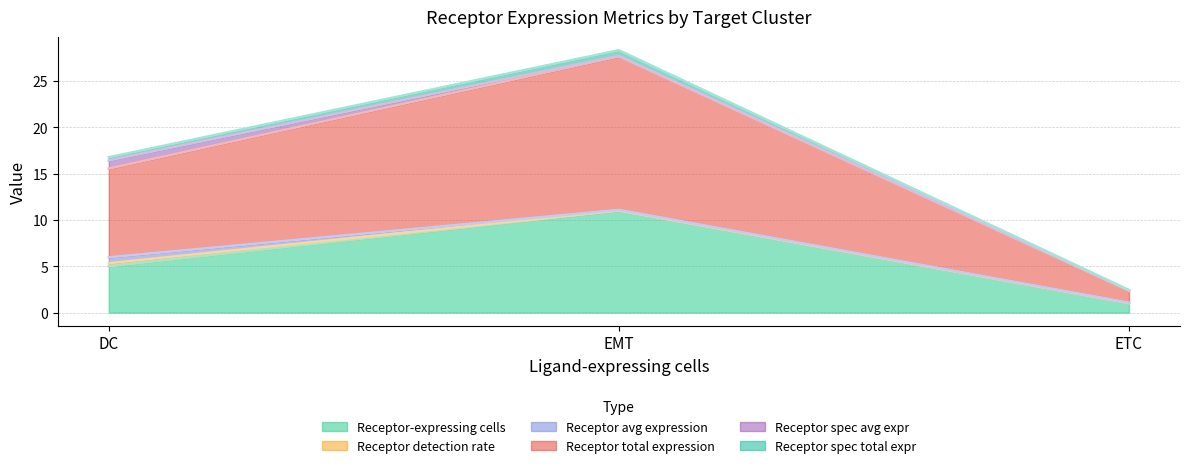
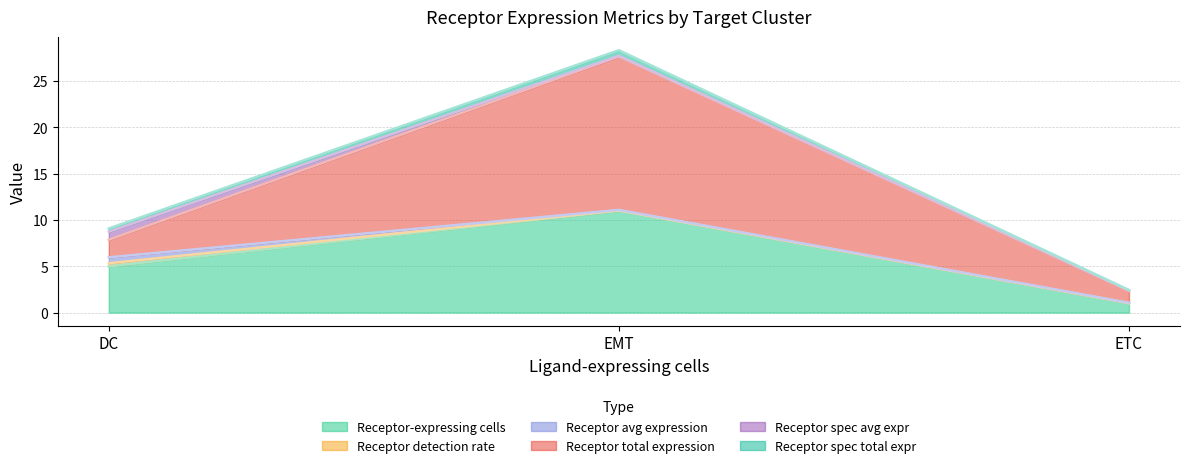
  {
    "Receptor detection rate": {
      "DC": 0
    },
    "Receptor total expression": {
-     "DC": 10
+     "DC": 2
    }
  }
